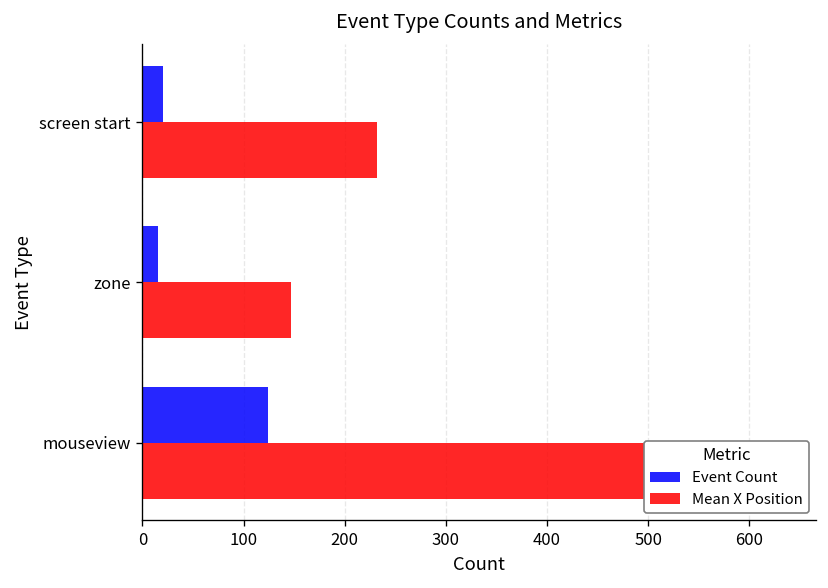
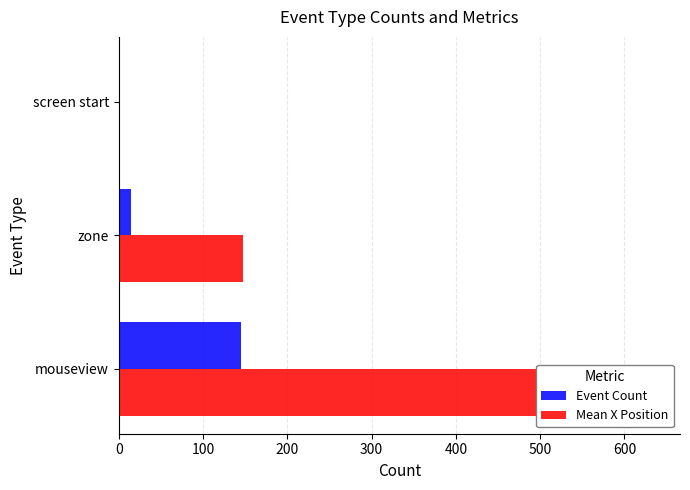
  {
    "Event Count": {
-     "screen start": 20,
+     "screen start": 0,
      "zone": 20,
-     "mouseview": 120
+     "mouseview": 150
    },
    "Mean X Position": {
-     "screen start": 230,
+     "screen start": 0,
      "zone": 150
    }
  }
